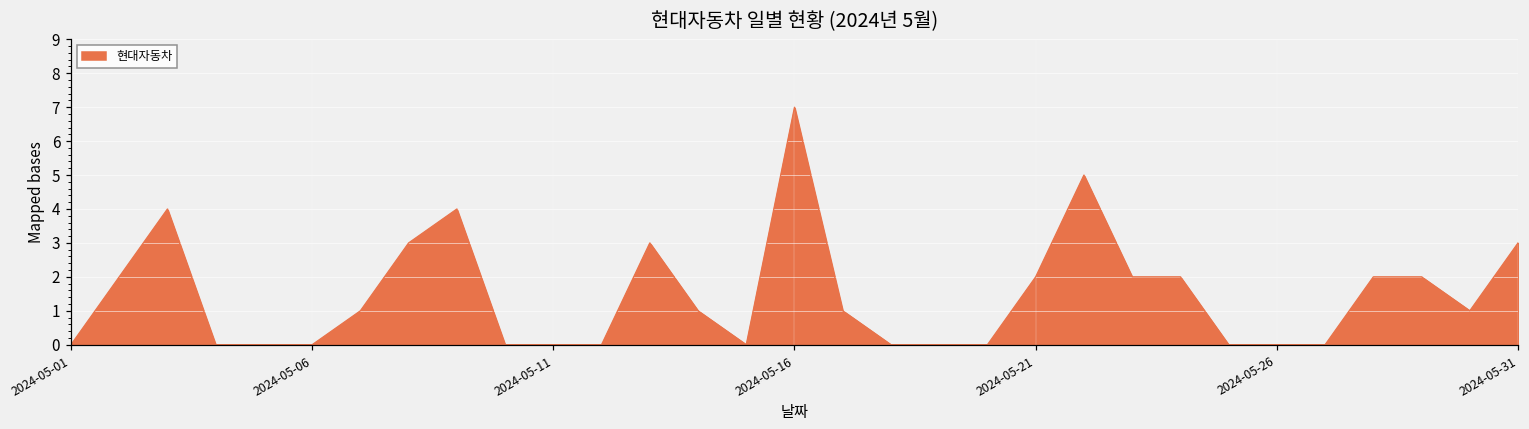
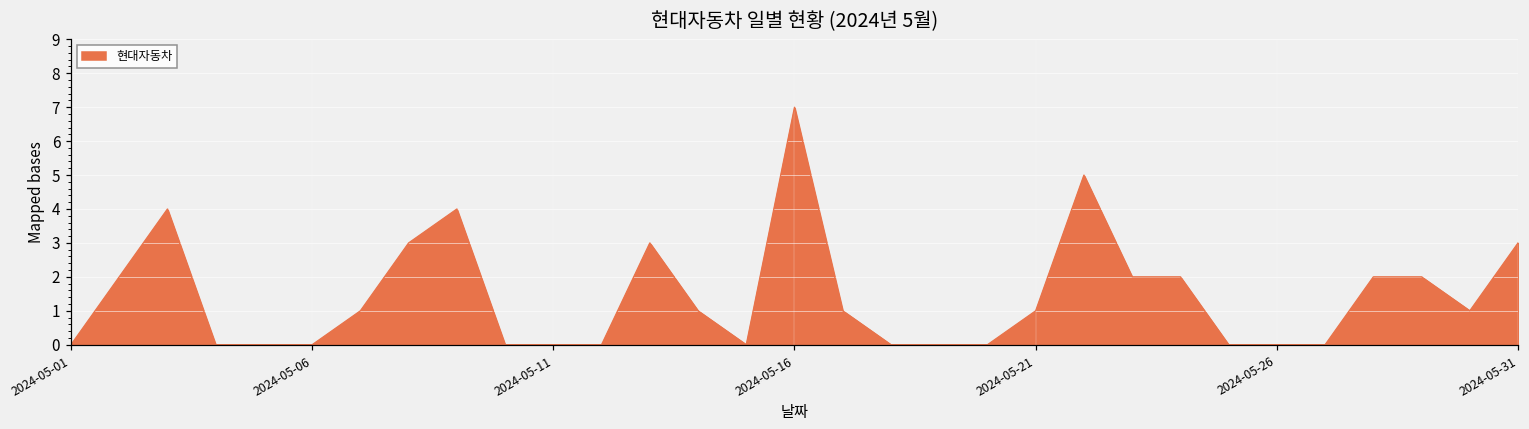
  {
    "2024-05-01": 0,
    "2024-05-06": 0,
    "2024-05-11": 0,
    "2024-05-16": 7,
-   "2024-05-21": 2,
+   "2024-05-21": 1,
    "2024-05-26": 0,
    "2024-05-31": 3
  }
